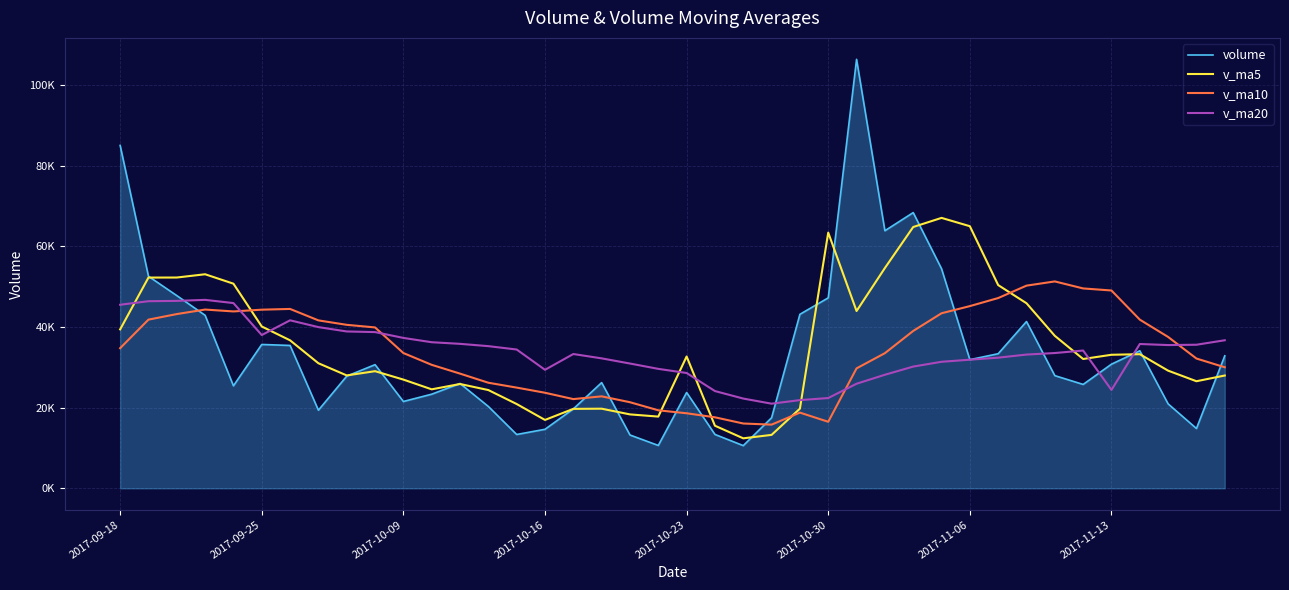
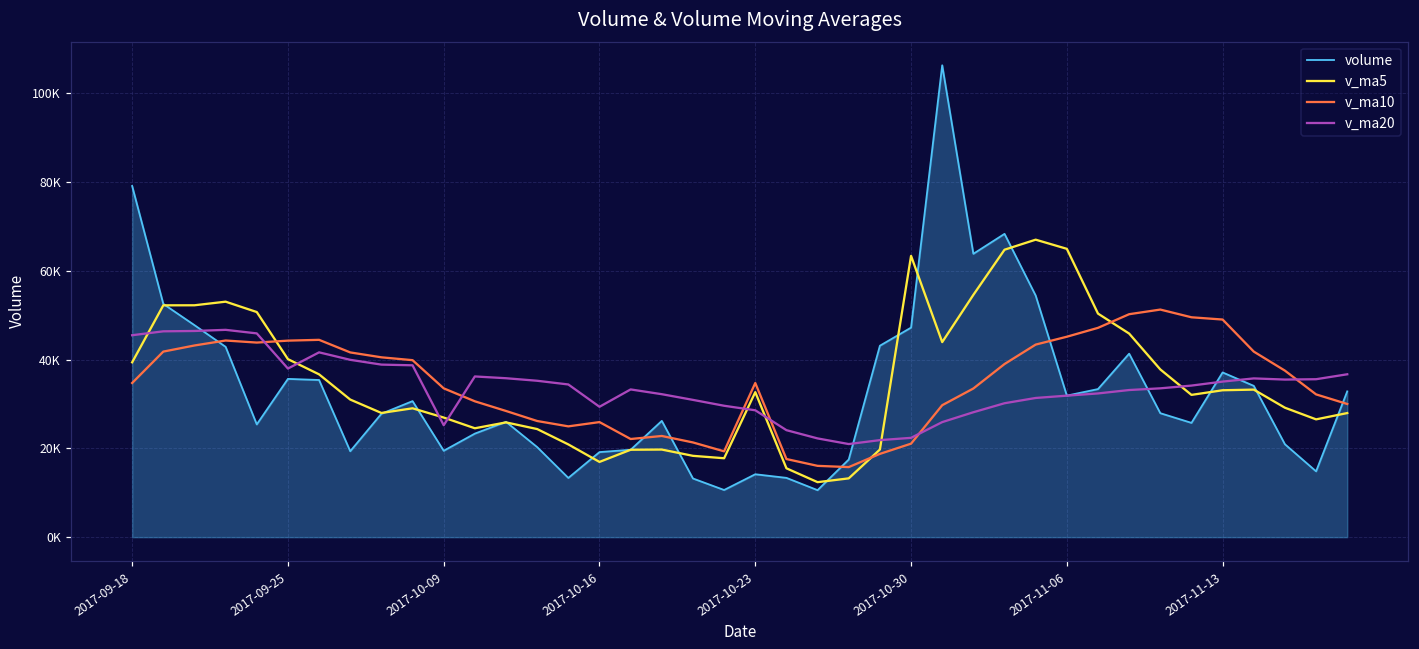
  {
    "volume": {
-     "2017-09-18": 85000,
+     "2017-09-18": 79000,
      "2017-09-25": 36000,
-     "2017-10-09": 22000,
-     "2017-10-16": 15000,
-     "2017-10-23": 24000,
+     "2017-10-09": 19000,
+     "2017-10-16": 19000,
+     "2017-10-23": 14000,
      "2017-10-30": 47000,
-     "2017-11-13": 31000
+     "2017-11-13": 37000
    },
    "v_ma5": {
      "2017-09-18": 39000,
      "2017-09-25": 40000,
      "2017-10-09": 27000,
      "2017-10-16": 17000,
      "2017-10-23": 33000,
      "2017-10-30": 63000,
      "2017-11-06": 65000,
      "2017-11-13": 33000
    },
    "v_ma10": {
      "2017-09-18": 35000,
      "2017-09-25": 44000,
      "2017-10-09": 34000,
-     "2017-10-16": 24000,
-     "2017-10-23": 19000,
-     "2017-10-30": 16000,
+     "2017-10-16": 26000,
+     "2017-10-23": 35000,
+     "2017-10-30": 21000,
      "2017-11-06": 45000,
      "2017-11-13": 49000
    },
    "v_ma20": {
      "2017-09-18": 45000,
      "2017-09-25": 38000,
-     "2017-10-09": 37000,
+     "2017-10-09": 25000,
      "2017-10-16": 29000,
      "2017-10-23": 29000,
      "2017-10-30": 22000,
-     "2017-11-13": 24000
+     "2017-11-13": 35000
    }
  }
